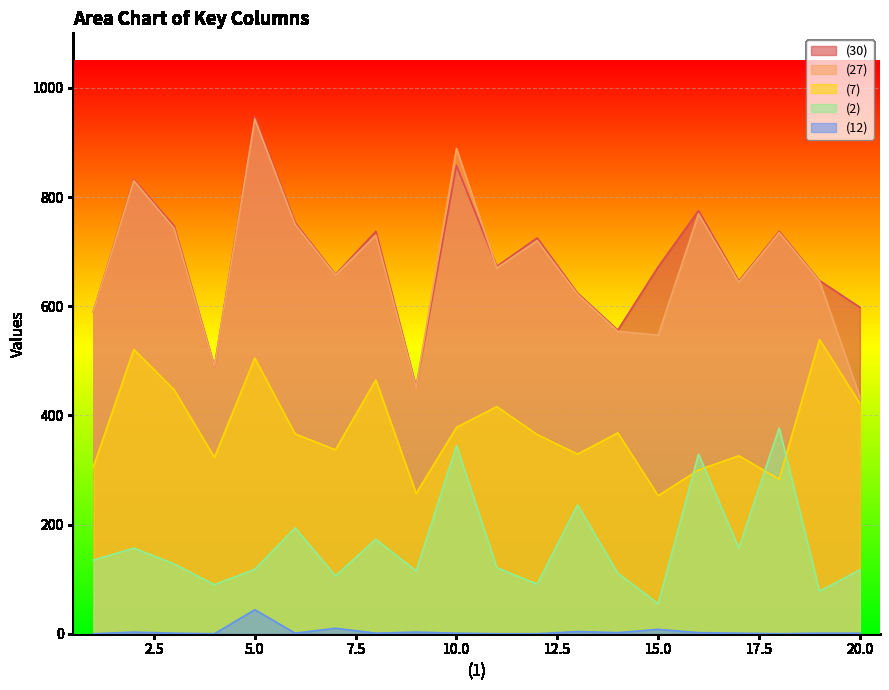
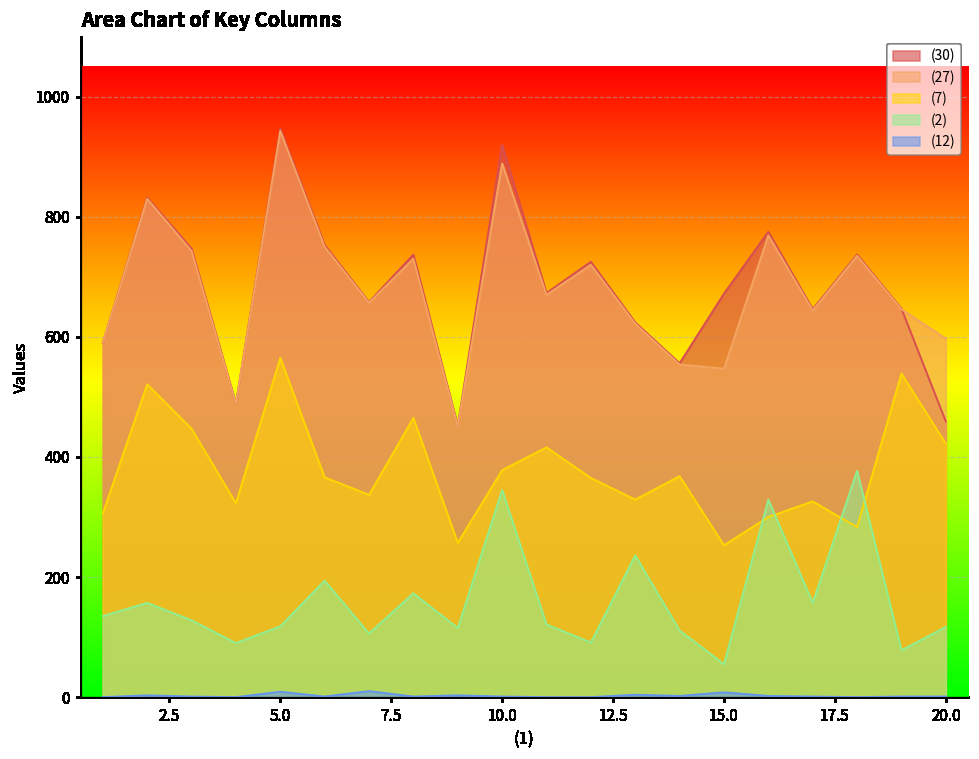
  {
    "(30)": {
-     "10.0": 860,
+     "10.0": 920,
      "15.0": 670,
-     "20.0": 600
+     "20.0": 460
    },
    "(27)": {
      "10.0": 890,
      "15.0": 550,
-     "20.0": 430
+     "20.0": 600
    },
    "(7)": {
-     "5.0": 510,
+     "5.0": 570,
      "10.0": 380,
      "15.0": 250,
      "20.0": 420
    },
    "(2)": {
      "5.0": 120,
      "10.0": 350,
      "15.0": 60,
      "20.0": 120
    },
    "(12)": {
-     "5.0": 40,
+     "5.0": 10,
      "10.0": 0,
      "15.0": 10,
      "20.0": 0
    }
  }
